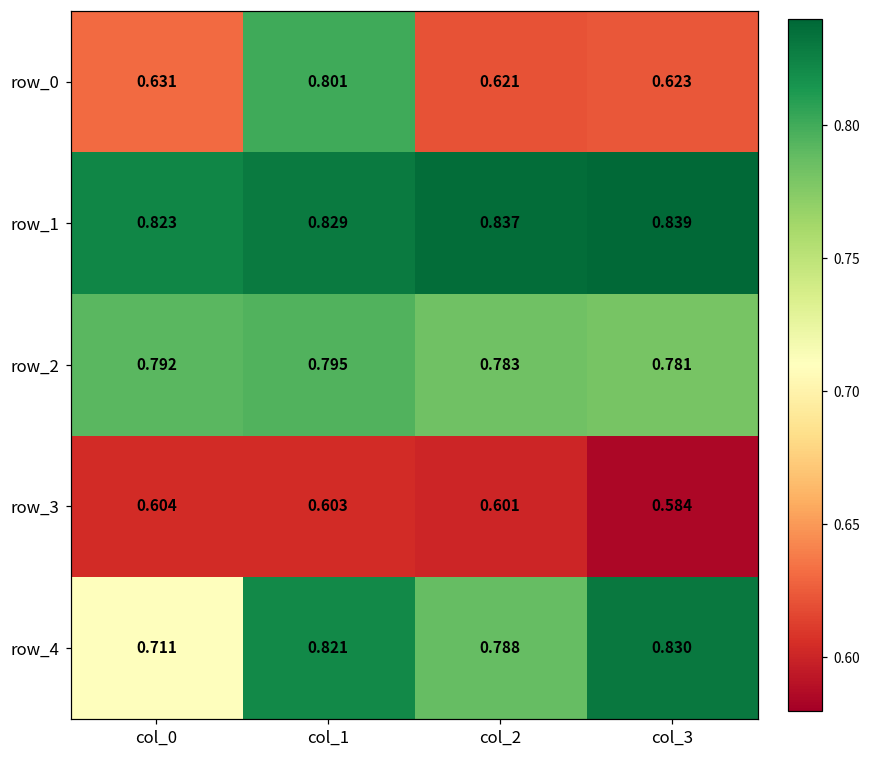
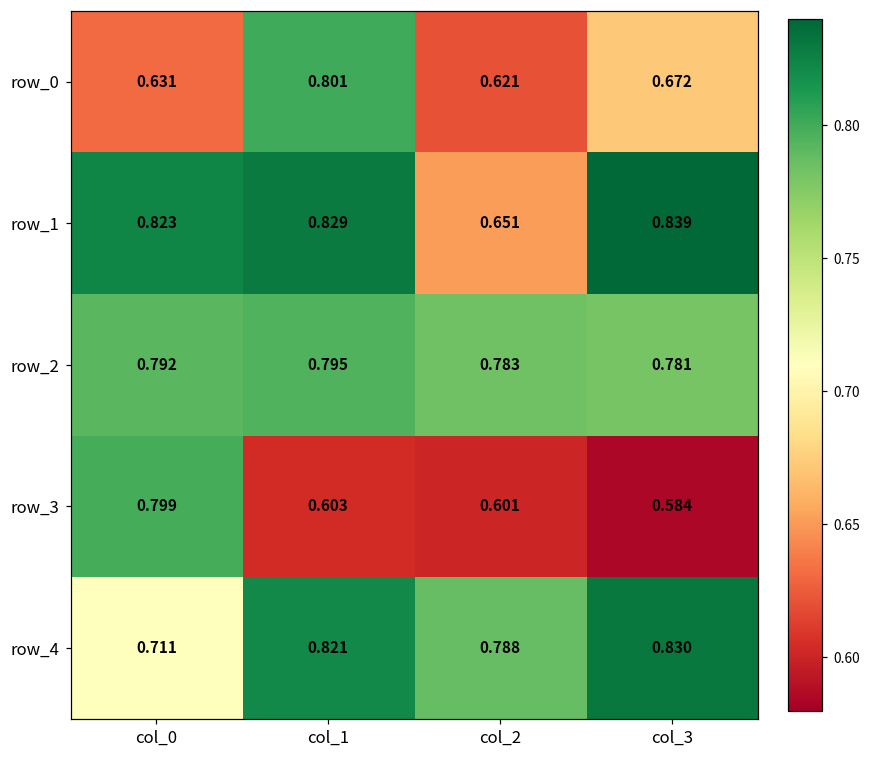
  {
    "row_0": {
      "col_0": 0.631,
      "col_1": 0.801,
      "col_2": 0.621,
-     "col_3": 0.623
+     "col_3": 0.672
    },
    "row_1": {
      "col_0": 0.823,
      "col_1": 0.829,
-     "col_2": 0.837,
+     "col_2": 0.651,
      "col_3": 0.839
    },
    "row_2": {
      "col_0": 0.792,
      "col_1": 0.795,
      "col_2": 0.783,
      "col_3": 0.781
    },
    "row_3": {
-     "col_0": 0.604,
+     "col_0": 0.799,
      "col_1": 0.603,
      "col_2": 0.601,
      "col_3": 0.584
    },
    "row_4": {
      "col_0": 0.711,
      "col_1": 0.821,
      "col_2": 0.788,
      "col_3": 0.830
    }
  }
